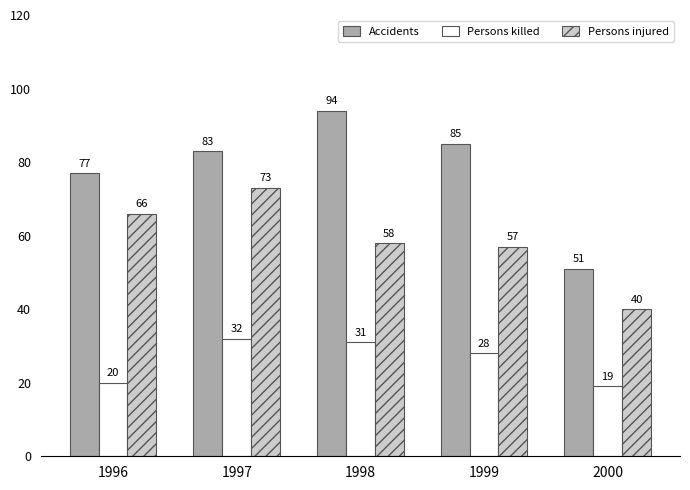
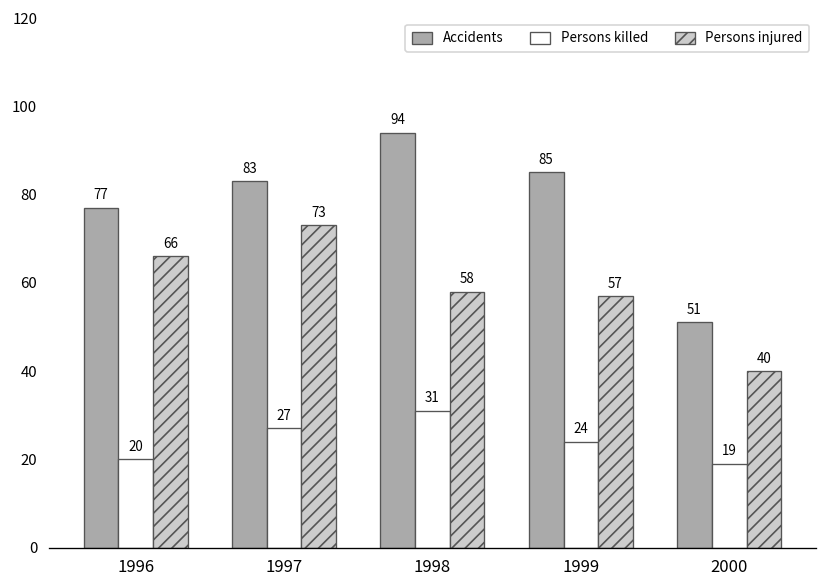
  {
    "Persons killed": {
      "1996": 20,
-     "1997": 32,
+     "1997": 27,
      "1998": 31,
-     "1999": 28,
+     "1999": 24,
      "2000": 19
    }
  }
